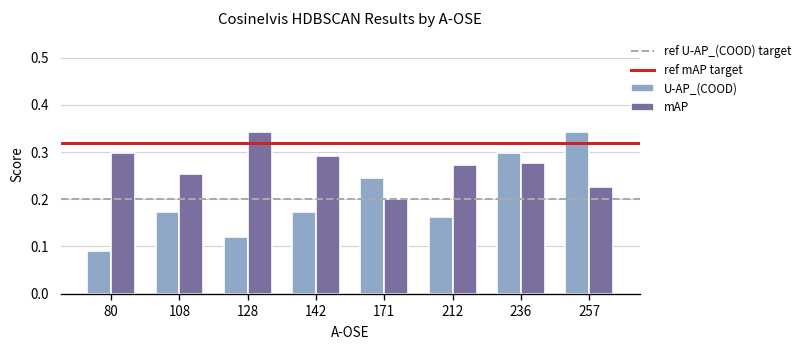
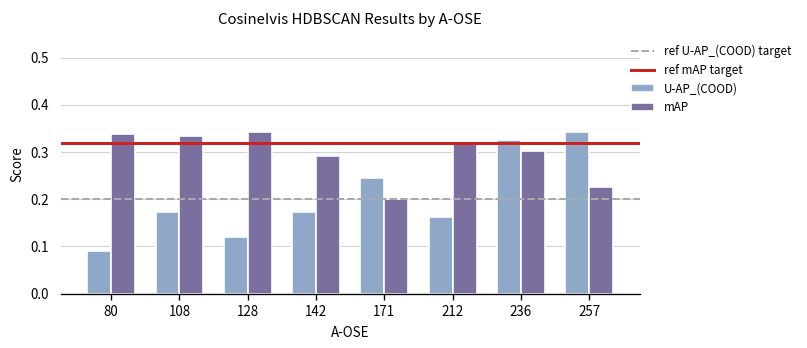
  {
    "U-AP_(COOD)": {
      "80": 0.09,
      "108": 0.17,
      "128": 0.12,
      "142": 0.17,
      "171": 0.24,
      "212": 0.16,
-     "236": 0.30,
+     "236": 0.33,
      "257": 0.34
    },
    "mAP": {
-     "80": 0.30,
-     "108": 0.25,
+     "80": 0.34,
+     "108": 0.33,
      "128": 0.34,
      "142": 0.29,
      "171": 0.20,
-     "212": 0.27,
-     "236": 0.28,
+     "212": 0.32,
+     "236": 0.30,
      "257": 0.23
    }
  }
